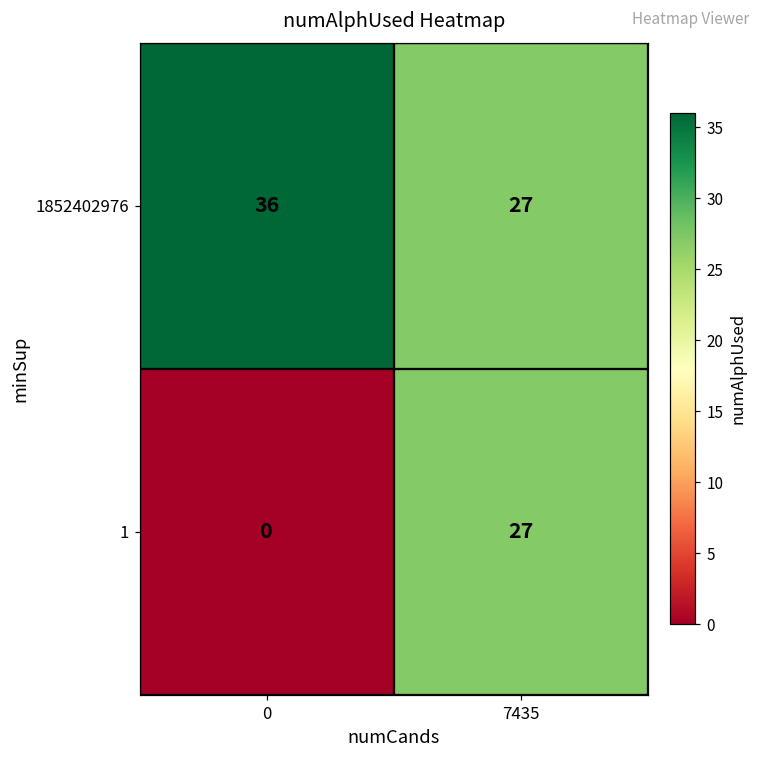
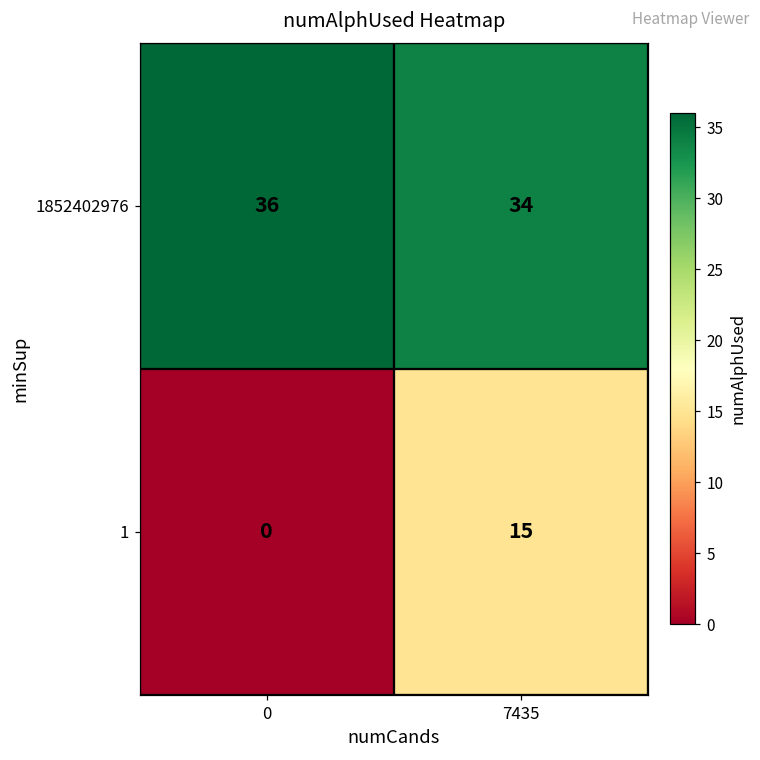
  {
    "1852402976": {
      "0": 36,
-     "7435": 27
+     "7435": 34
    },
    "1": {
      "0": 0,
-     "7435": 27
+     "7435": 15
    }
  }
